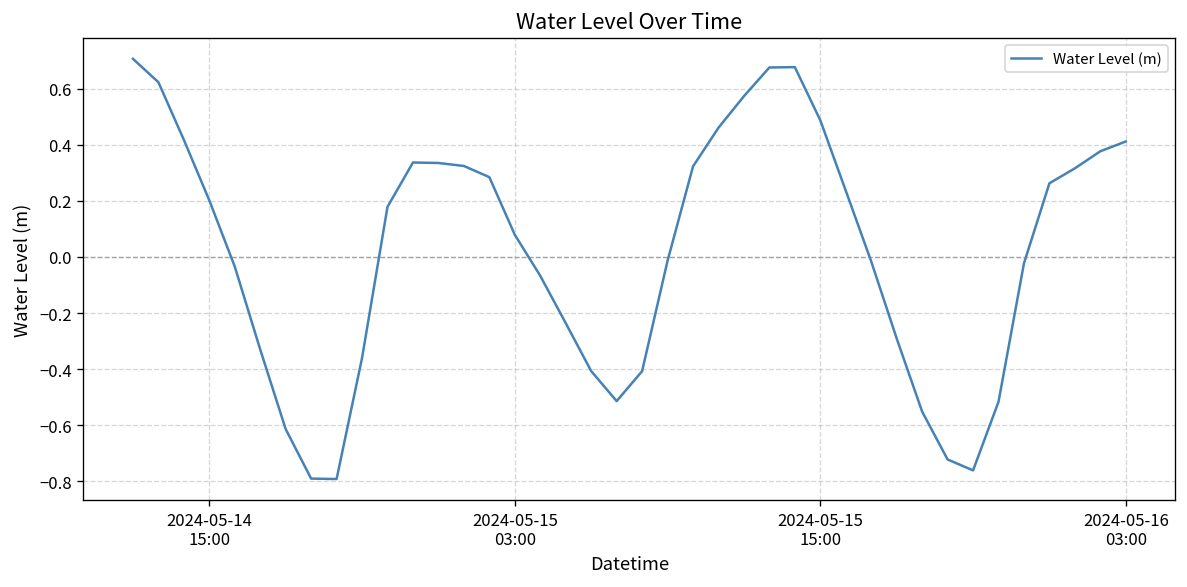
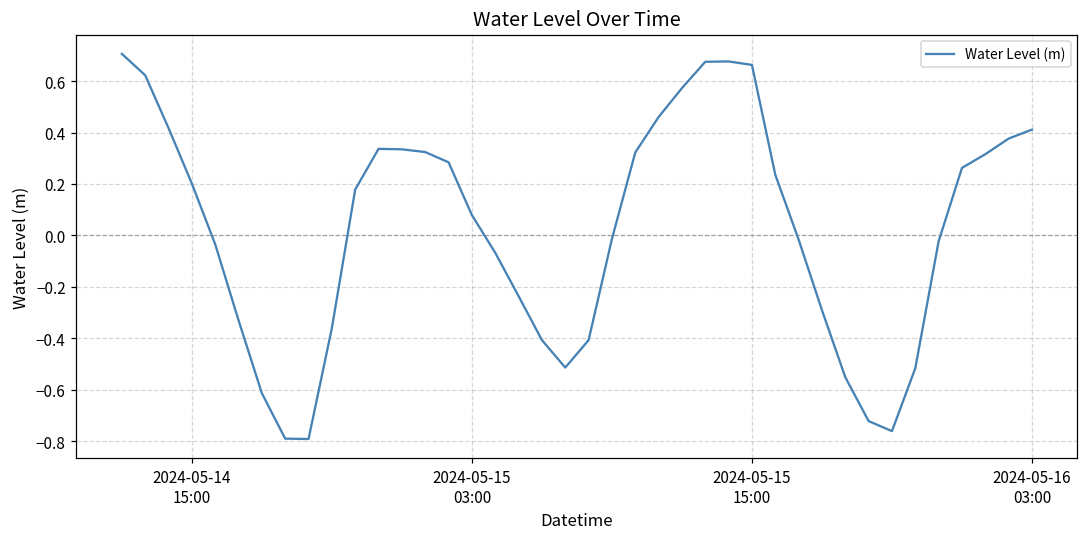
  {
    "2024-05-14 15:00": 0.20,
    "2024-05-15 03:00": 0.08,
-   "2024-05-15 15:00": 0.49,
+   "2024-05-15 15:00": 0.66,
    "2024-05-16 03:00": 0.41
  }
